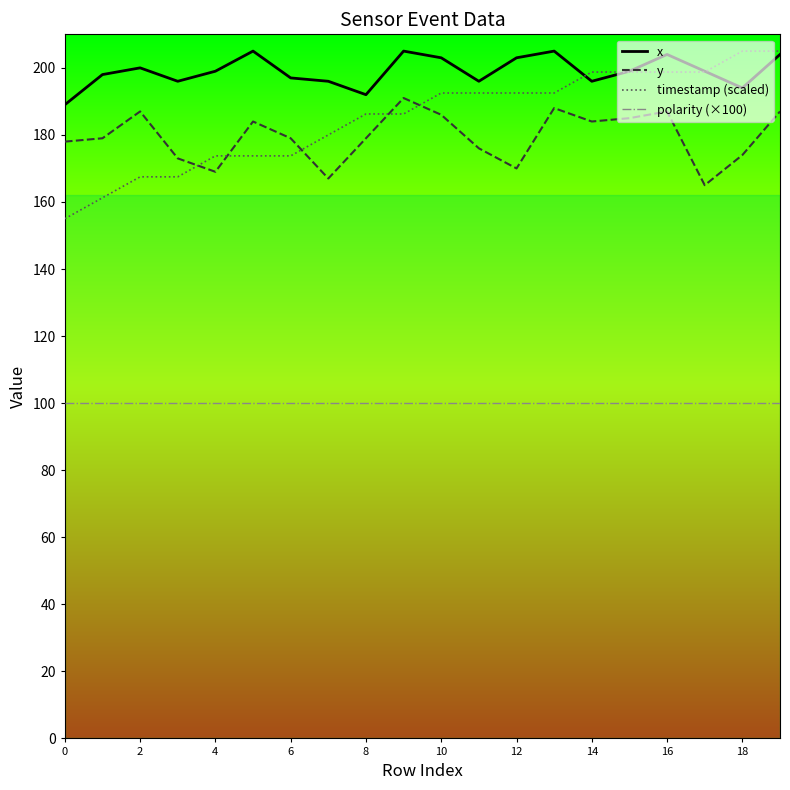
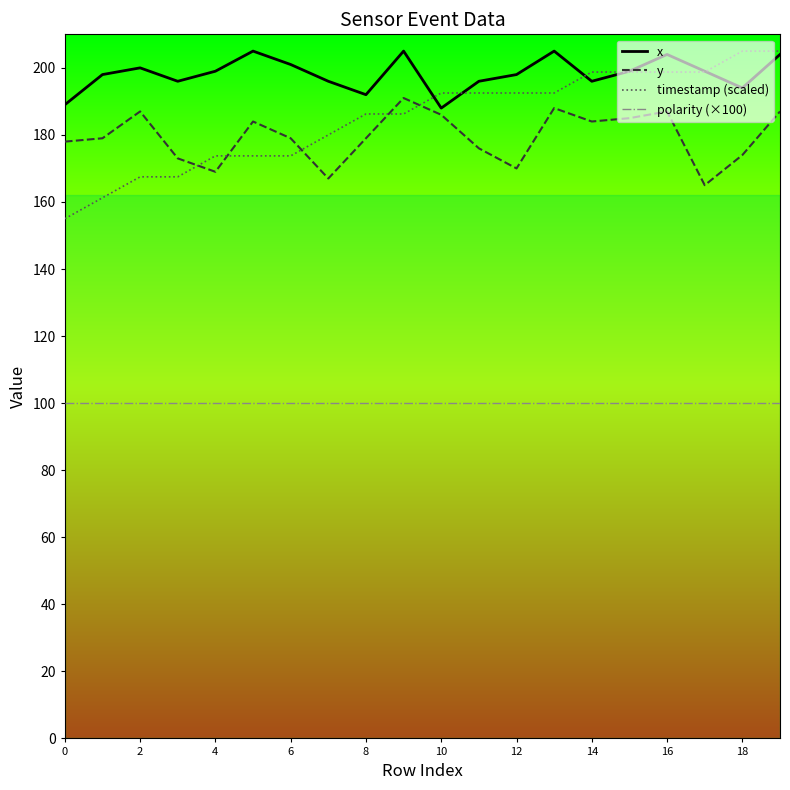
  {
    "x": {
      "0": 189,
      "2": 200,
      "4": 199,
-     "6": 197,
+     "6": 201,
      "8": 192,
-     "10": 203,
-     "12": 203,
+     "10": 188,
+     "12": 198,
      "14": 196
    },
    "polarity (×100)": {
      "0": 100,
      "2": 100,
      "4": 100,
      "6": 100,
      "8": 100,
      "10": 100,
      "12": 100,
      "14": 100,
      "16": 100,
      "18": 100
    }
  }
